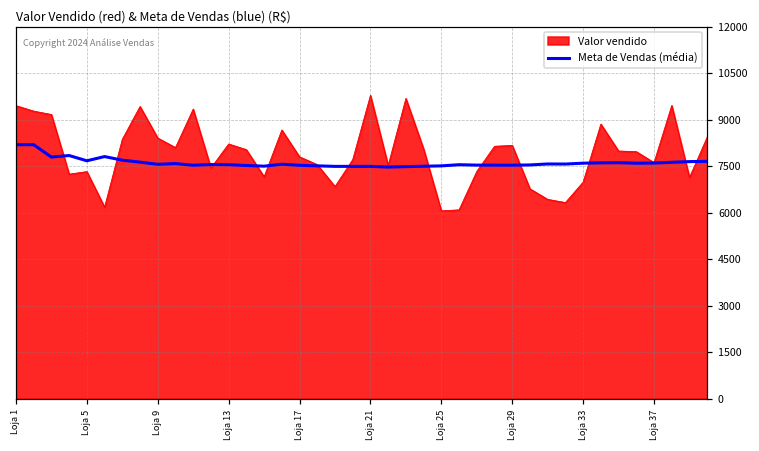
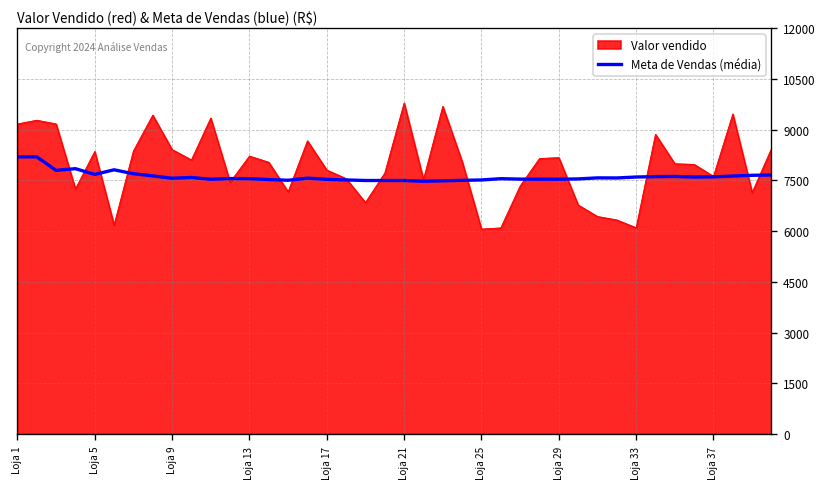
  {
    "Valor vendido": {
-     "Loja 1": 9500,
-     "Loja 5": 7300,
+     "Loja 1": 9200,
+     "Loja 5": 8400,
      "Loja 9": 8400,
      "Loja 13": 8200,
      "Loja 17": 7800,
      "Loja 21": 9800,
      "Loja 25": 6100,
      "Loja 29": 8200,
-     "Loja 33": 7000
+     "Loja 33": 6100
    },
    "Meta de Vendas (média)": {
      "Loja 1": 8200,
      "Loja 5": 7700,
      "Loja 9": 7600,
      "Loja 13": 7600,
      "Loja 17": 7500,
      "Loja 21": 7500,
      "Loja 25": 7500,
      "Loja 29": 7500,
      "Loja 33": 7600
    }
  }
